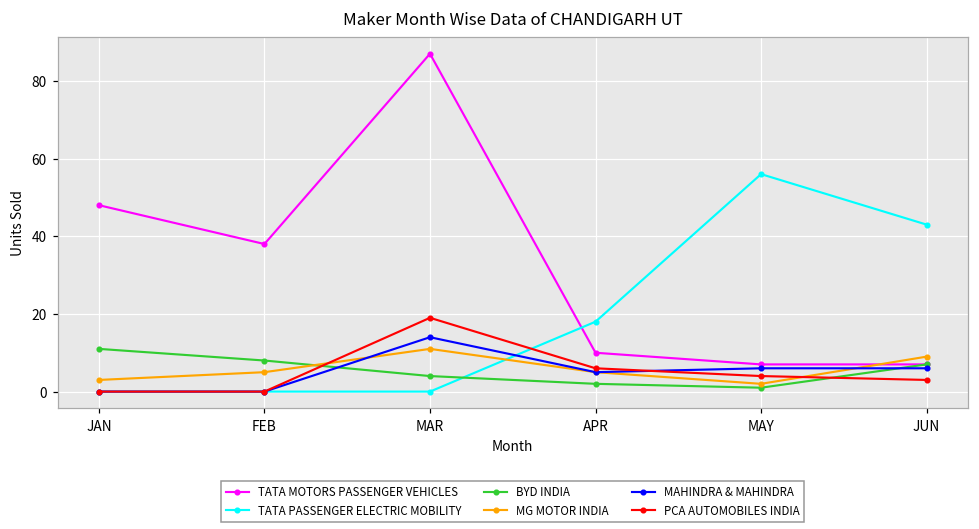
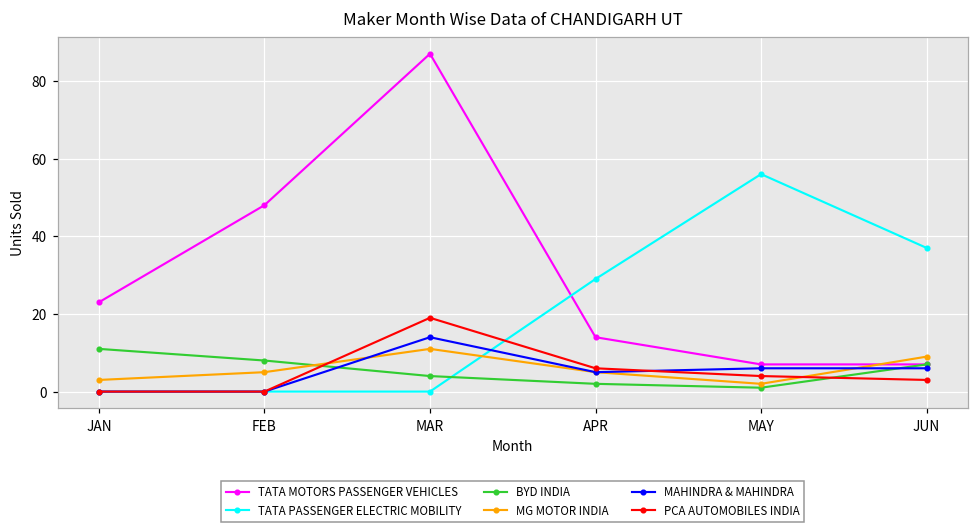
  {
    "TATA MOTORS PASSENGER VEHICLES": {
-     "JAN": 48,
-     "FEB": 38,
+     "JAN": 23,
+     "FEB": 48,
      "MAR": 87,
-     "APR": 10,
+     "APR": 14,
      "MAY": 7
    },
    "TATA PASSENGER ELECTRIC MOBILITY": {
      "MAR": 0,
-     "APR": 18,
+     "APR": 29,
      "MAY": 56,
-     "JUN": 43
+     "JUN": 37
    },
    "BYD INDIA": {
      "JAN": 11,
      "FEB": 8,
      "MAR": 4,
      "APR": 2,
      "MAY": 1
    },
    "MG MOTOR INDIA": {
      "JAN": 3,
      "FEB": 5,
      "MAR": 11,
      "MAY": 2,
      "JUN": 9
    },
    "MAHINDRA & MAHINDRA": {
      "MAR": 14,
      "MAY": 6,
      "JUN": 6
    },
    "PCA AUTOMOBILES INDIA": {
      "MAR": 19,
      "APR": 6,
      "MAY": 4,
      "JUN": 3
    }
  }
